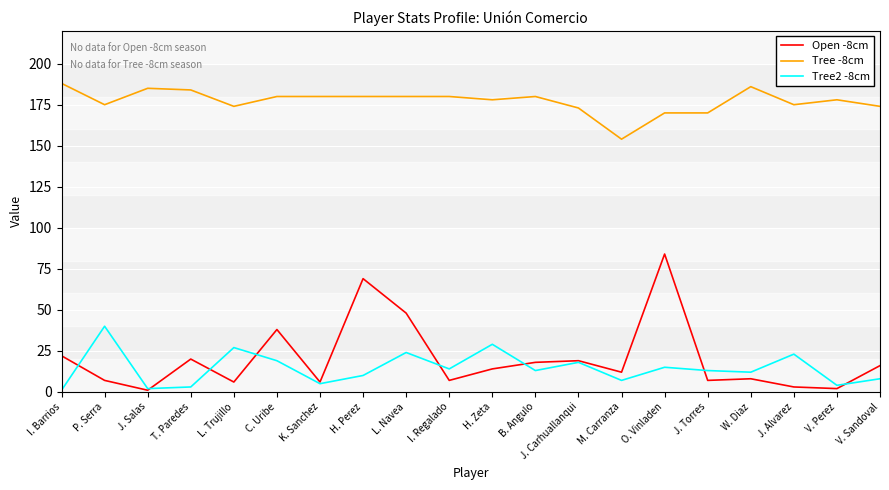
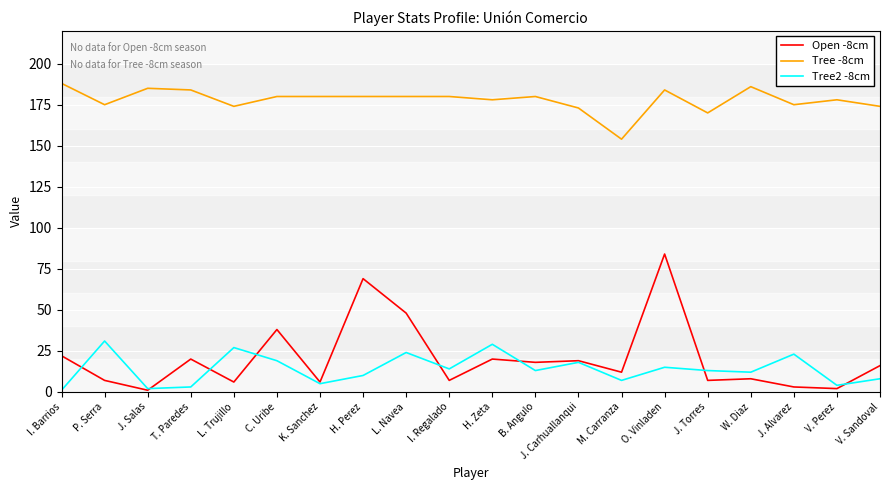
  {
    "Open -8cm": {
      "I. Barrios": 22,
      "P. Serra": 7,
      "T. Paredes": 20,
      "L. Trujillo": 6,
      "C. Uribe": 38,
      "H. Perez": 69,
      "L. Navea": 48,
      "I. Regalado": 7,
-     "H. Zeta": 14,
+     "H. Zeta": 20,
      "B. Angulo": 18,
      "M. Carranza": 12,
      "O. Vinladen": 84,
      "J. Torres": 7,
      "W. Diaz": 8,
      "J. Alvarez": 3,
      "V. Perez": 2,
      "V. Sandoval": 16
    },
    "Tree -8cm": {
      "P. Serra": 175,
      "J. Salas": 185,
      "T. Paredes": 184,
      "L. Trujillo": 174,
      "C. Uribe": 180,
      "K. Sanchez": 180,
      "H. Perez": 180,
      "L. Navea": 180,
      "I. Regalado": 180,
      "H. Zeta": 178,
      "B. Angulo": 180,
      "J. Carhuallanqui": 173,
      "M. Carranza": 154,
-     "O. Vinladen": 170,
+     "O. Vinladen": 184,
      "J. Torres": 170,
      "W. Diaz": 186,
      "J. Alvarez": 175,
      "V. Perez": 178,
      "V. Sandoval": 174
    },
    "Tree2 -8cm": {
      "I. Barrios": 1,
-     "P. Serra": 40,
+     "P. Serra": 31,
      "T. Paredes": 3,
      "L. Trujillo": 27,
      "C. Uribe": 19,
      "H. Perez": 10,
      "L. Navea": 24,
      "I. Regalado": 14,
      "H. Zeta": 29,
      "B. Angulo": 13,
      "M. Carranza": 7,
      "O. Vinladen": 15,
      "J. Torres": 13,
      "W. Diaz": 12,
      "J. Alvarez": 23,
      "V. Perez": 4,
      "V. Sandoval": 8
    }
  }
